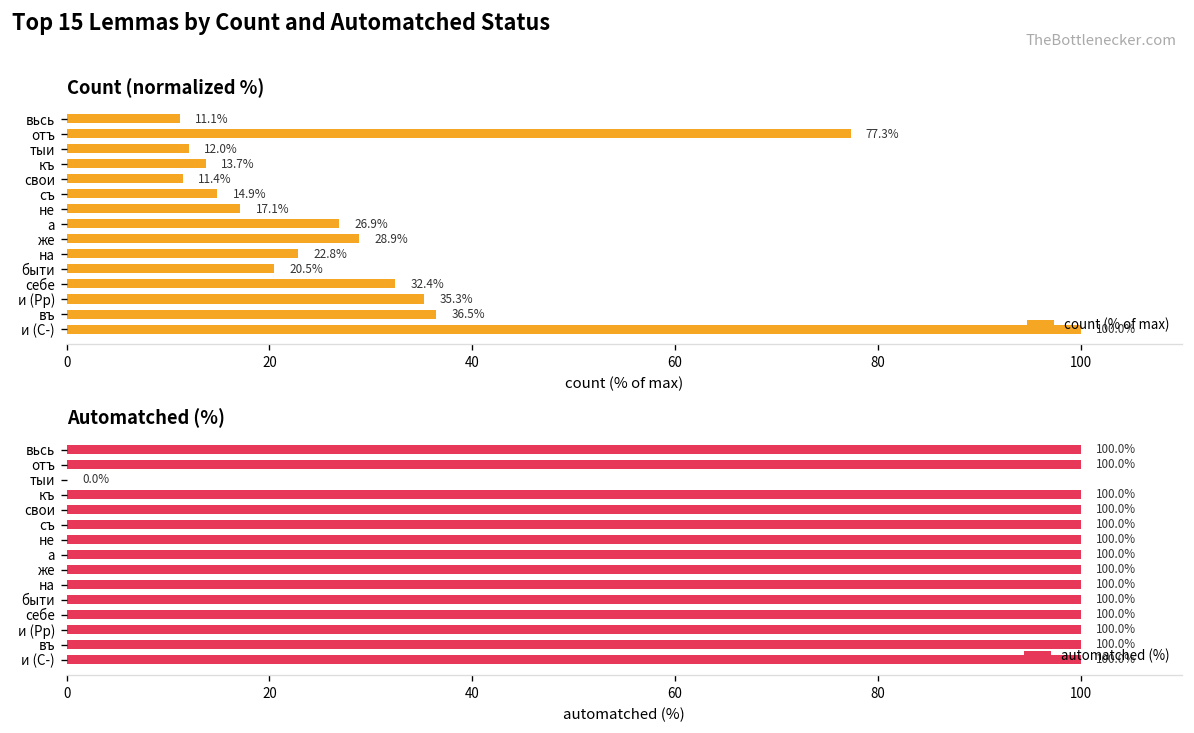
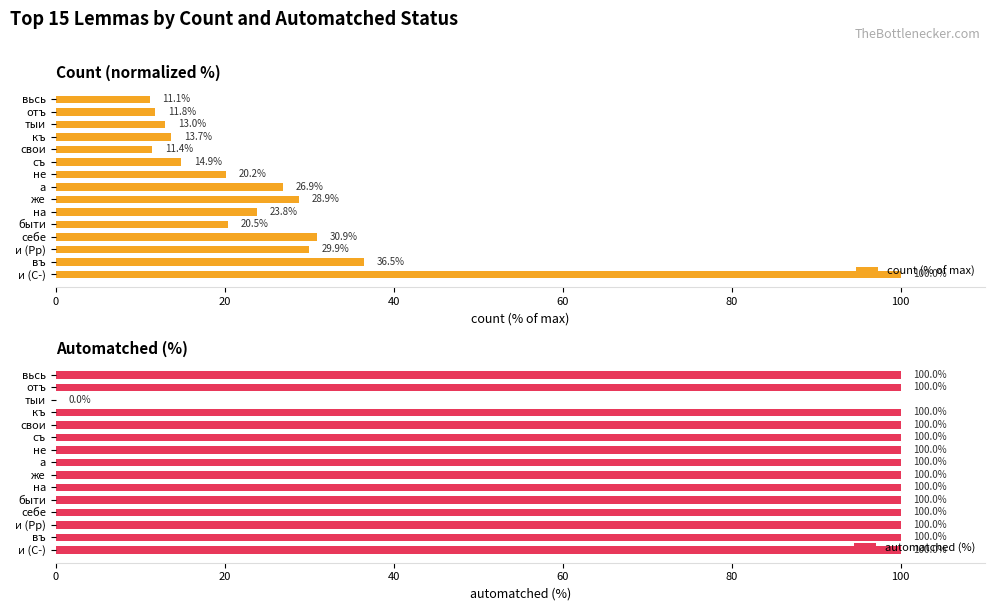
  {
    "Count (normalized %)": {
      "вьсь": "11.1%",
-     "отъ": "77.3%",
-     "тыи": "12.0%",
+     "отъ": "11.8%",
+     "тыи": "13.0%",
      "къ": "13.7%",
      "свои": "11.4%",
      "съ": "14.9%",
-     "не": "17.1%",
+     "не": "20.2%",
      "а": "26.9%",
      "же": "28.9%",
-     "на": "22.8%",
+     "на": "23.8%",
      "быти": "20.5%",
-     "себе": "32.4%",
-     "и (Pp)": "35.3%",
+     "себе": "30.9%",
+     "и (Pp)": "29.9%",
      "въ": "36.5%",
      "и (C-)": "100.0%"
    },
    "Automatched (%)": {
      "вьсь": "100.0%",
      "отъ": "100.0%",
      "тыи": "0.0%",
      "къ": "100.0%",
      "свои": "100.0%",
      "съ": "100.0%",
      "не": "100.0%",
      "а": "100.0%",
      "же": "100.0%",
      "на": "100.0%",
      "быти": "100.0%",
      "себе": "100.0%",
      "и (Pp)": "100.0%",
      "въ": "100.0%",
      "и (C-)": "100.0%"
    }
  }
